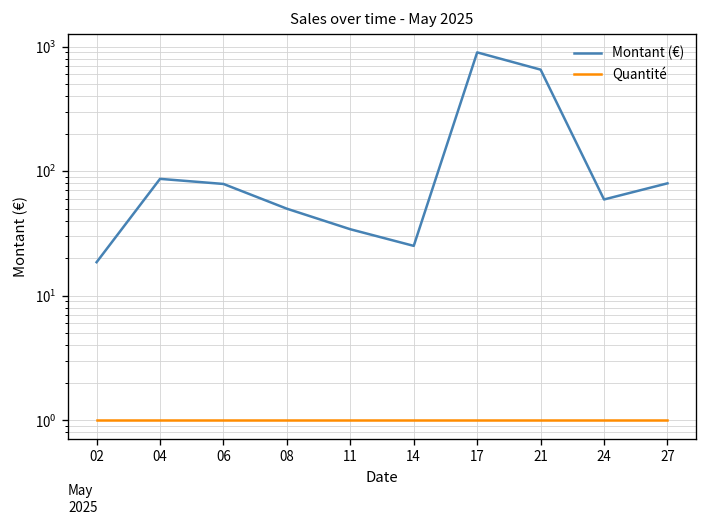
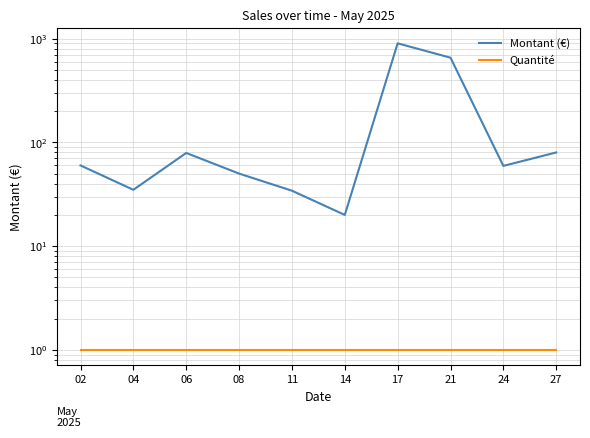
  {
    "Montant (€)": {
-     "02": 19,
-     "04": 90,
+     "02": 60,
+     "04": 35,
      "06": 80,
      "08": 50,
      "11": 34,
-     "14": 25,
+     "14": 20,
      "17": 900,
      "21": 700,
      "24": 60,
      "27": 80
    },
    "Quantité": {
      "02": 1,
      "04": 1,
      "06": 1,
      "08": 1,
      "11": 1,
      "14": 1,
      "17": 1,
      "21": 1,
      "24": 1,
      "27": 1
    }
  }
